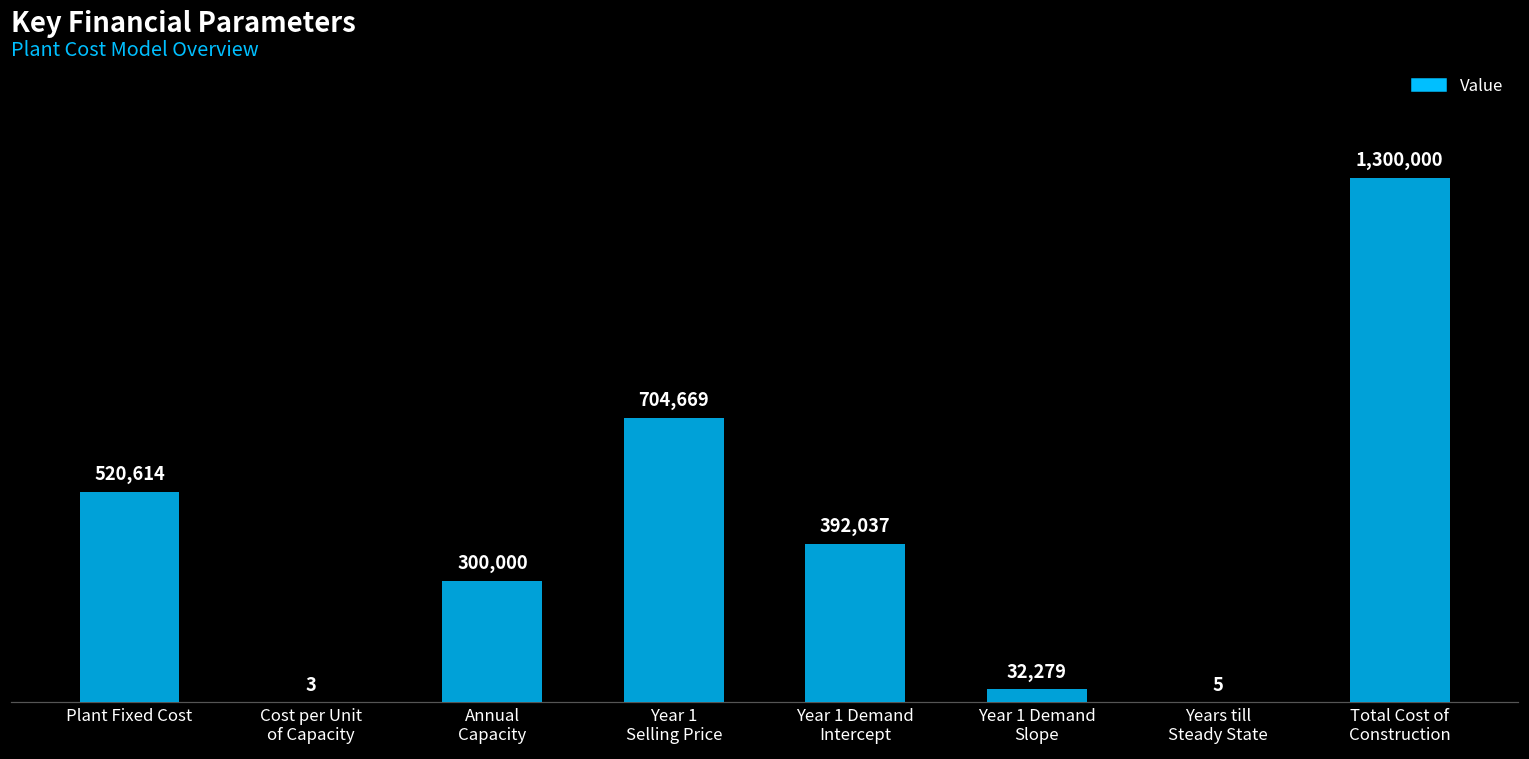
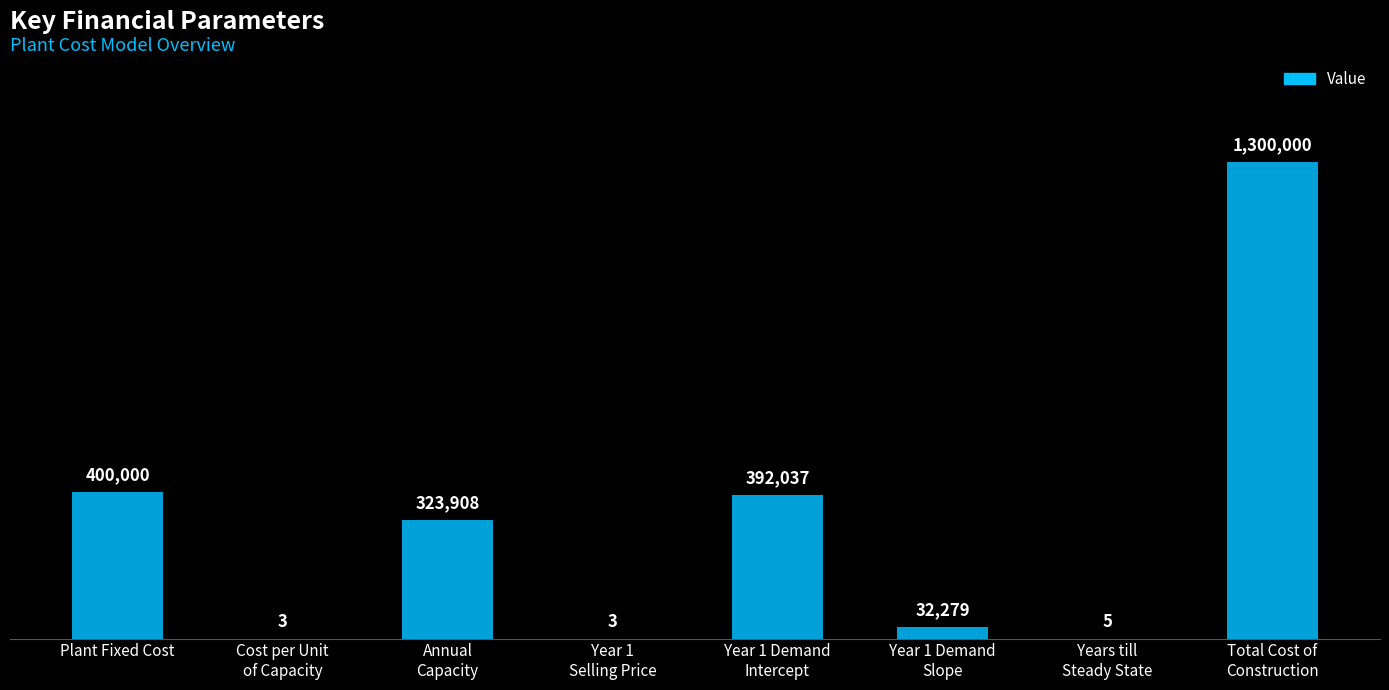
  {
-   "Plant Fixed Cost": "520,614",
+   "Plant Fixed Cost": "400,000",
    "Cost per Unit of Capacity": "3",
-   "Annual Capacity": "300,000",
-   "Year 1 Selling Price": "704,669",
+   "Annual Capacity": "323,908",
+   "Year 1 Selling Price": "3",
    "Year 1 Demand Intercept": "392,037",
    "Year 1 Demand Slope": "32,279",
    "Years till Steady State": "5",
    "Total Cost of Construction": "1,300,000"
  }
